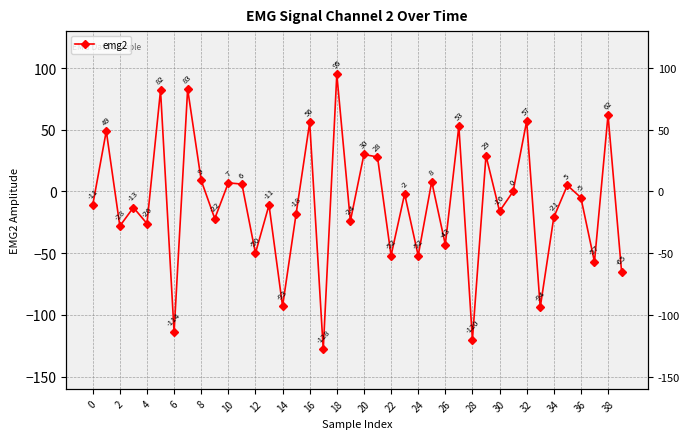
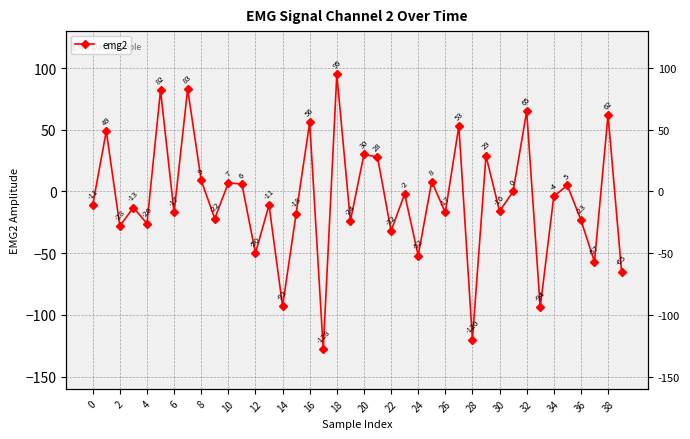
  {
    "0": -11,
    "2": -28,
    "4": -26,
-   "6": -114,
+   "6": -17,
    "8": 9,
    "10": 7,
    "12": -50,
    "14": -93,
    "16": 56,
    "18": 95,
    "20": 30,
-   "22": -52,
+   "22": -32,
    "24": -52,
-   "26": -43,
+   "26": -17,
    "28": -120,
    "30": -16,
-   "32": 57,
-   "34": -21,
-   "36": -5,
+   "32": 65,
+   "34": -4,
+   "36": -23,
    "38": 62
  }
